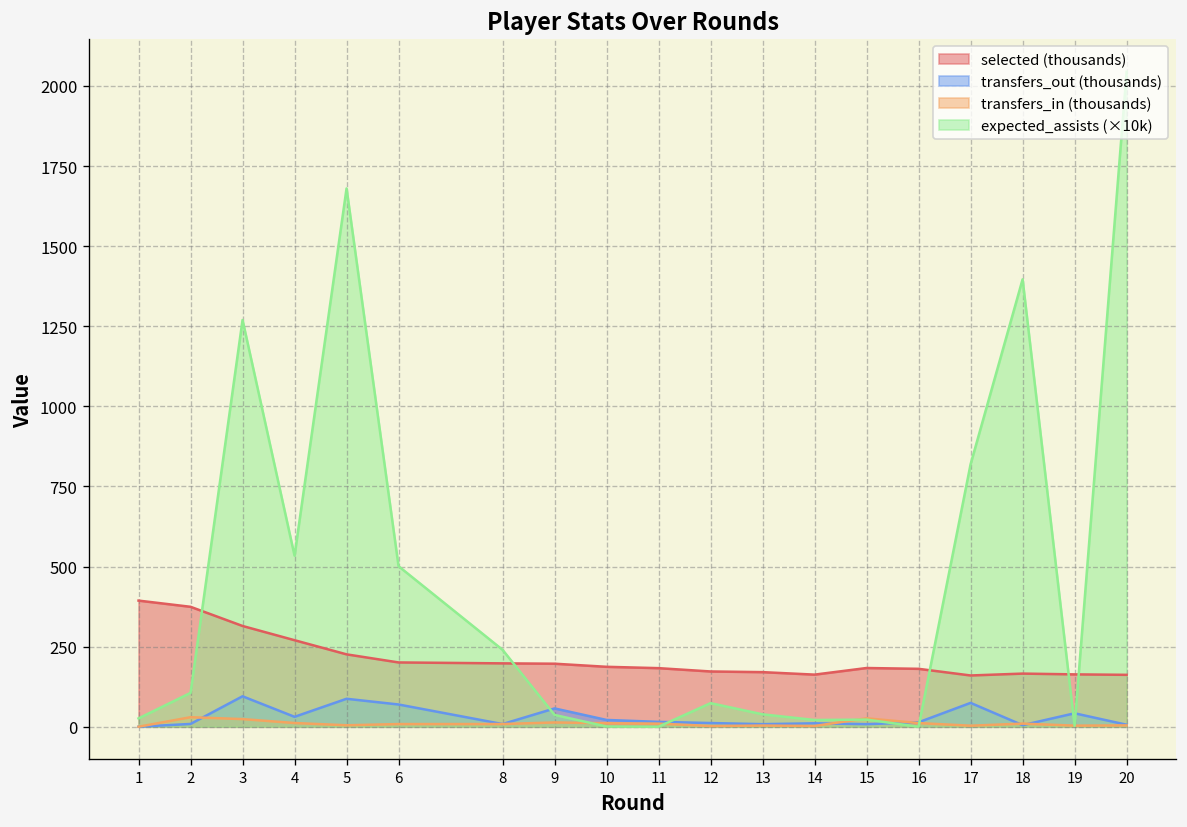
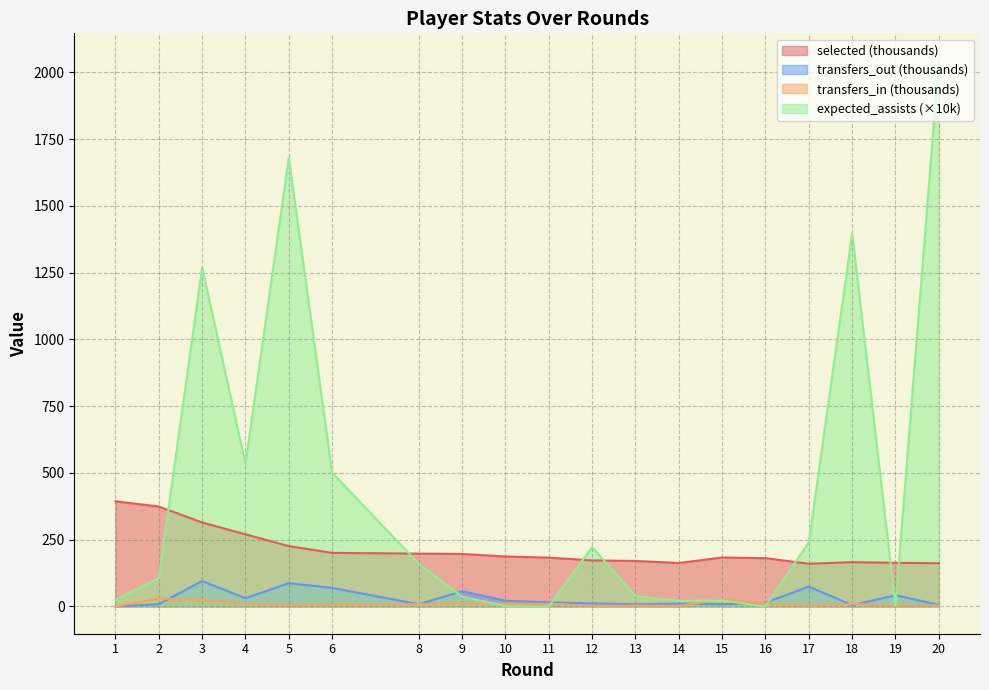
  {
    "transfers_out (thousands)": {
      "2": 10,
      "3": 90,
      "4": 30,
      "5": 90,
      "6": 70,
      "9": 60,
      "10": 20,
      "15": 10,
      "17": 70,
      "19": 40
    },
    "expected_assists (×10k)": {
      "1": 30,
      "2": 110,
      "3": 1270,
      "4": 530,
      "5": 1680,
      "6": 500,
-     "8": 240,
+     "8": 160,
      "9": 40,
      "10": 0,
-     "12": 70,
+     "12": 220,
      "13": 40,
      "14": 20,
      "16": 0,
-     "17": 820,
+     "17": 240,
      "18": 1400
    }
  }
